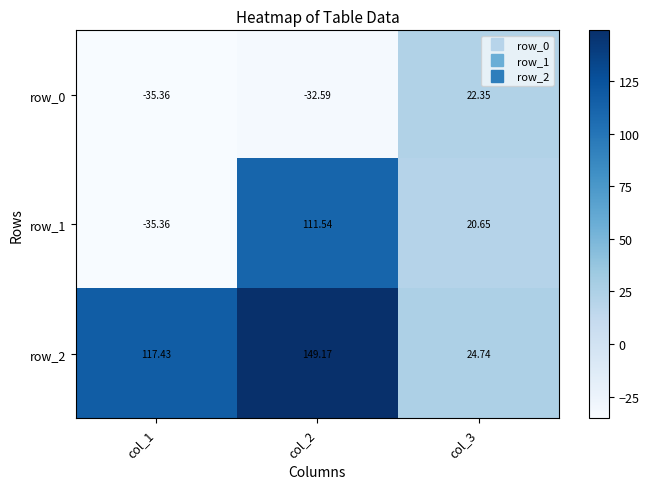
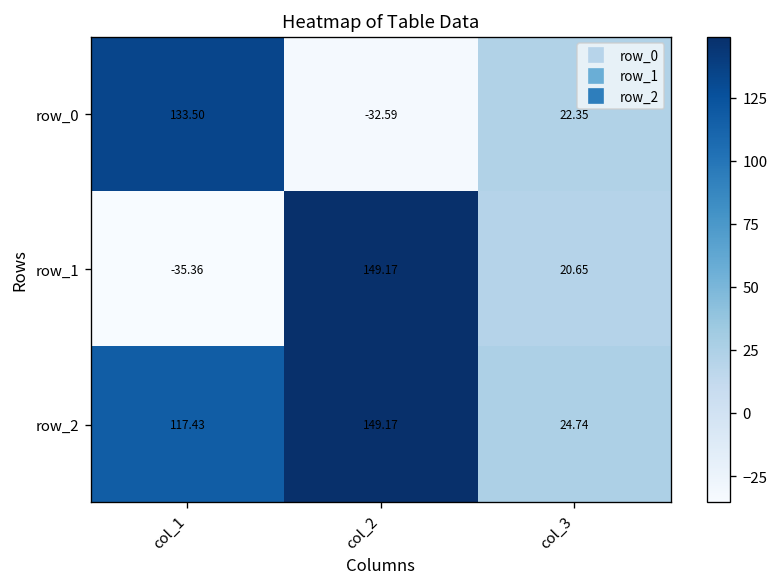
  {
    "row_0": {
-     "col_1": -35.36,
+     "col_1": 133.50,
      "col_2": -32.59,
      "col_3": 22.35
    },
    "row_1": {
      "col_1": -35.36,
-     "col_2": 111.54,
+     "col_2": 149.17,
      "col_3": 20.65
    },
    "row_2": {
      "col_1": 117.43,
      "col_2": 149.17,
      "col_3": 24.74
    }
  }
